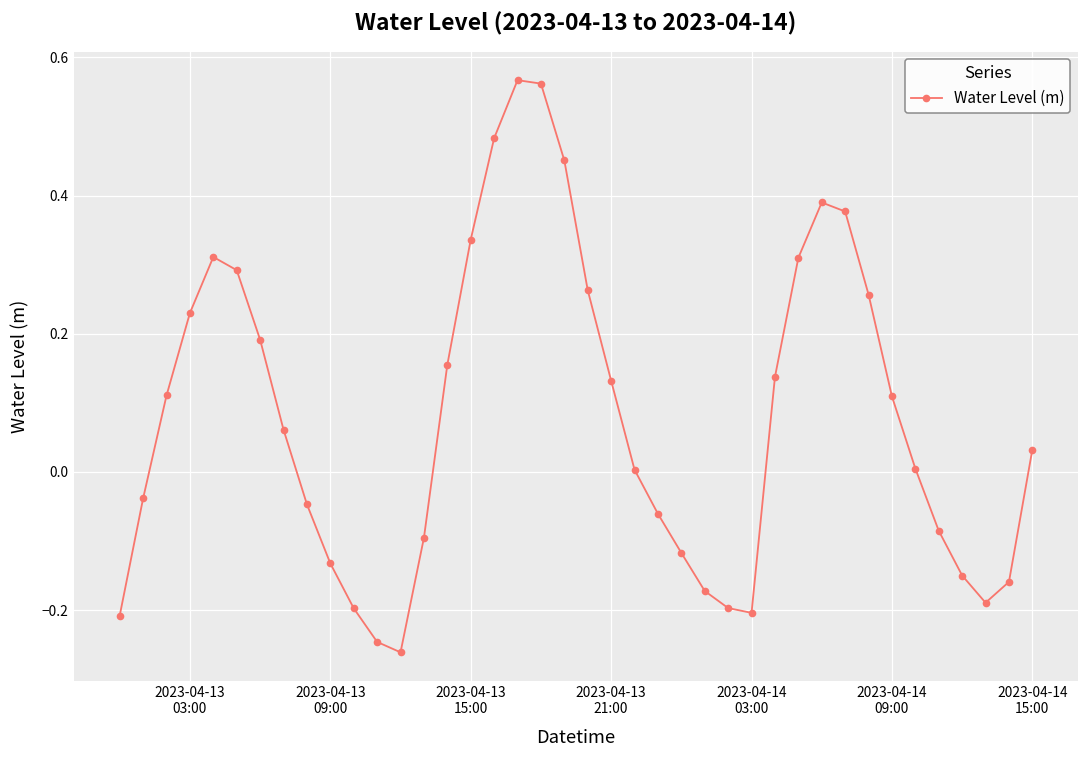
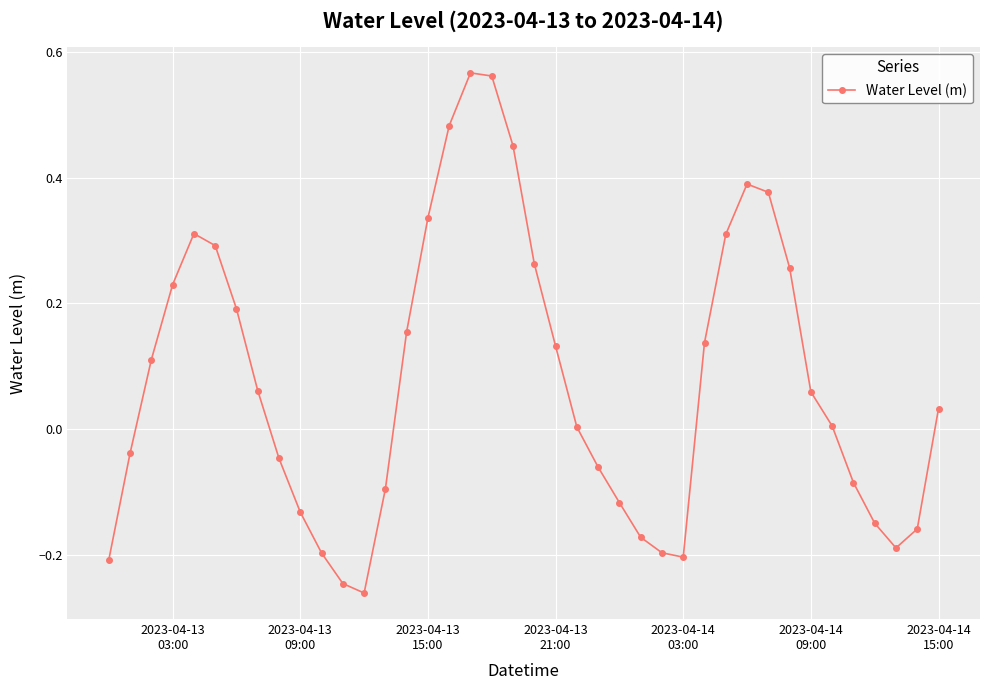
  {
    "2023-04-13 03:00": 0.23,
    "2023-04-13 09:00": -0.13,
    "2023-04-13 15:00": 0.34,
    "2023-04-13 21:00": 0.13,
    "2023-04-14 03:00": -0.20,
-   "2023-04-14 09:00": 0.11,
+   "2023-04-14 09:00": 0.06,
    "2023-04-14 15:00": 0.03
  }
